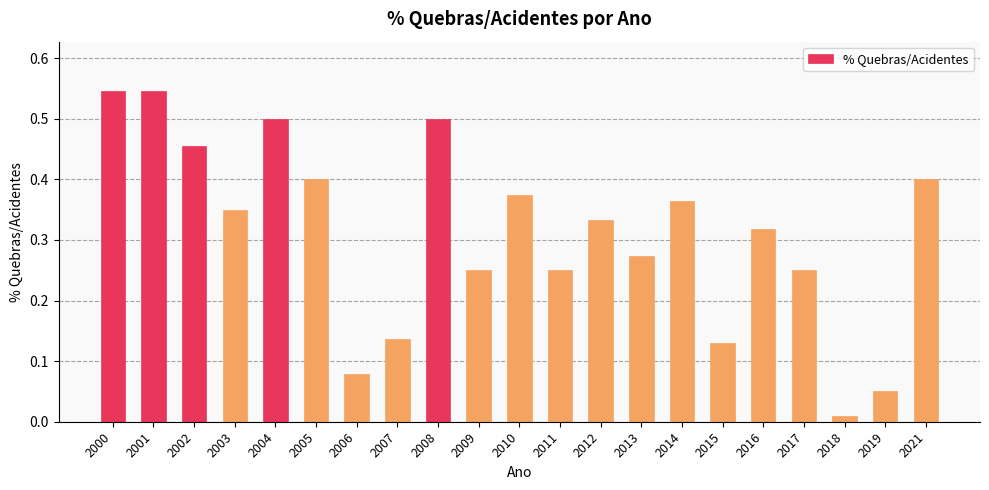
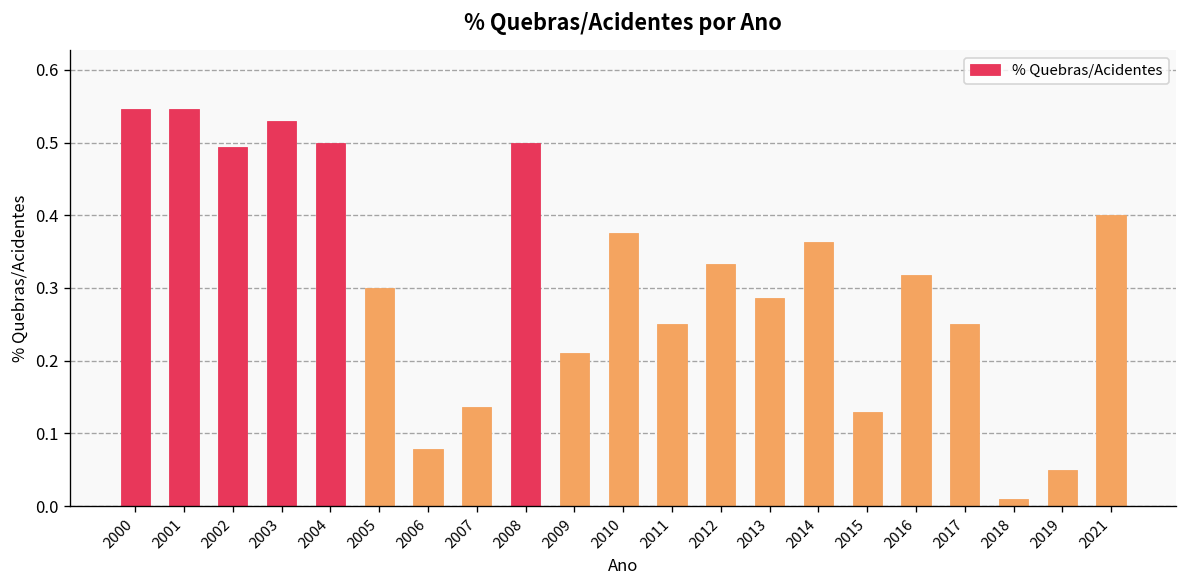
  {
    "2000": 0.55,
    "2001": 0.55,
-   "2002": 0.45,
-   "2003": 0.35,
+   "2002": 0.49,
+   "2003": 0.53,
    "2004": 0.50,
-   "2005": 0.4,
+   "2005": 0.3,
    "2006": 0.08,
    "2007": 0.14,
    "2008": 0.50,
-   "2009": 0.25,
+   "2009": 0.21,
    "2010": 0.38,
    "2011": 0.25,
    "2012": 0.33,
-   "2013": 0.27,
+   "2013": 0.29,
    "2014": 0.36,
    "2015": 0.13,
    "2016": 0.32,
    "2017": 0.25,
    "2018": 0.01,
    "2019": 0.05,
    "2021": 0.40
  }
